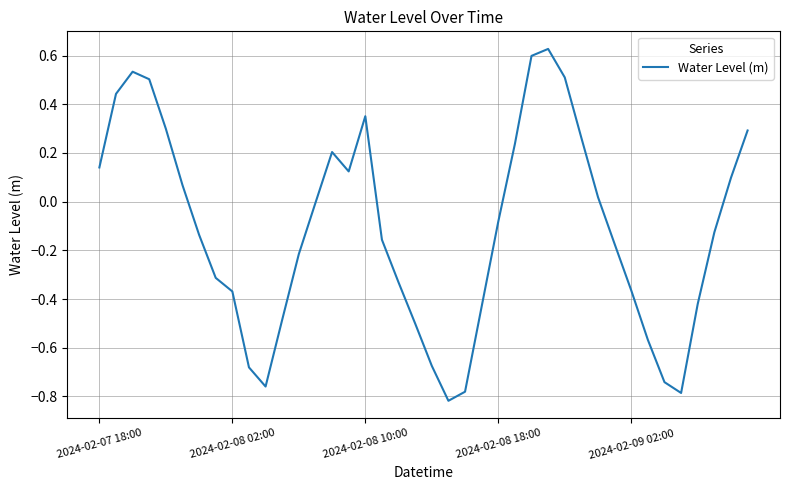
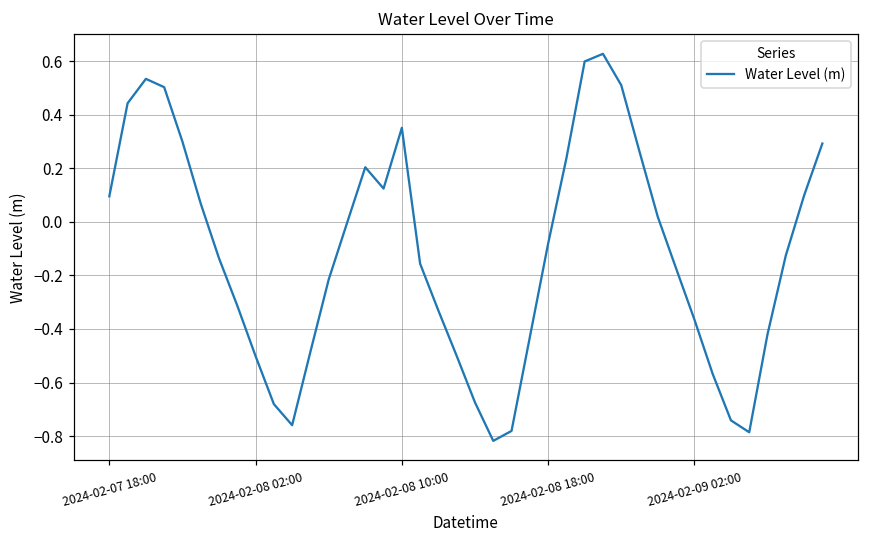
  {
-   "2024-02-07 18:00": 0.14,
-   "2024-02-08 02:00": -0.37,
+   "2024-02-07 18:00": 0.10,
+   "2024-02-08 02:00": -0.50,
    "2024-02-08 10:00": 0.35,
    "2024-02-08 18:00": -0.08,
    "2024-02-09 02:00": -0.36
  }
